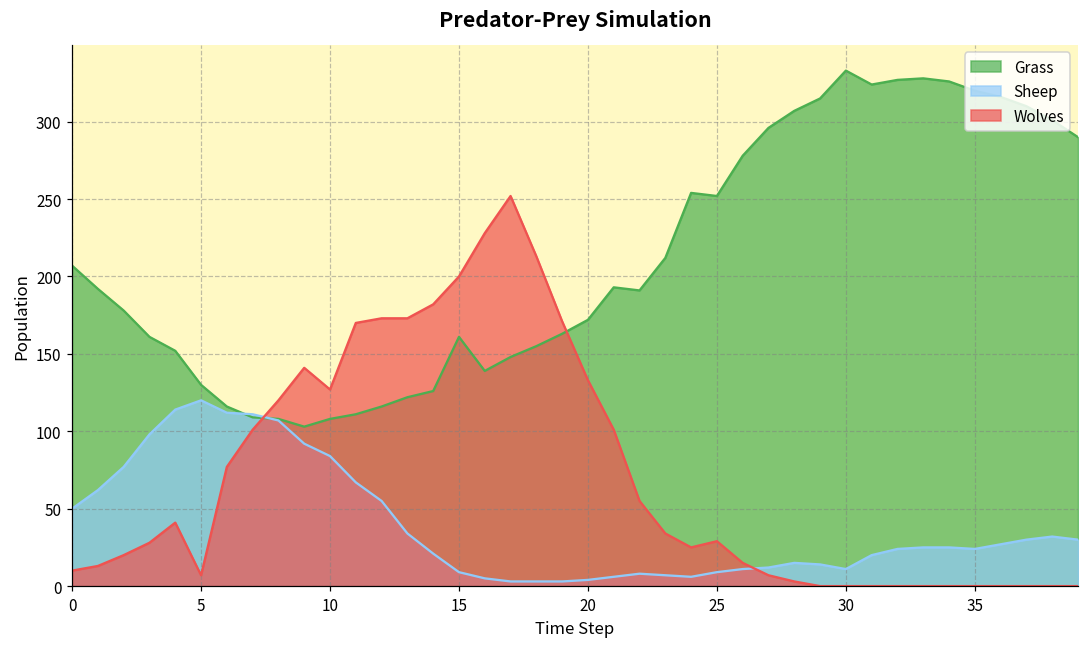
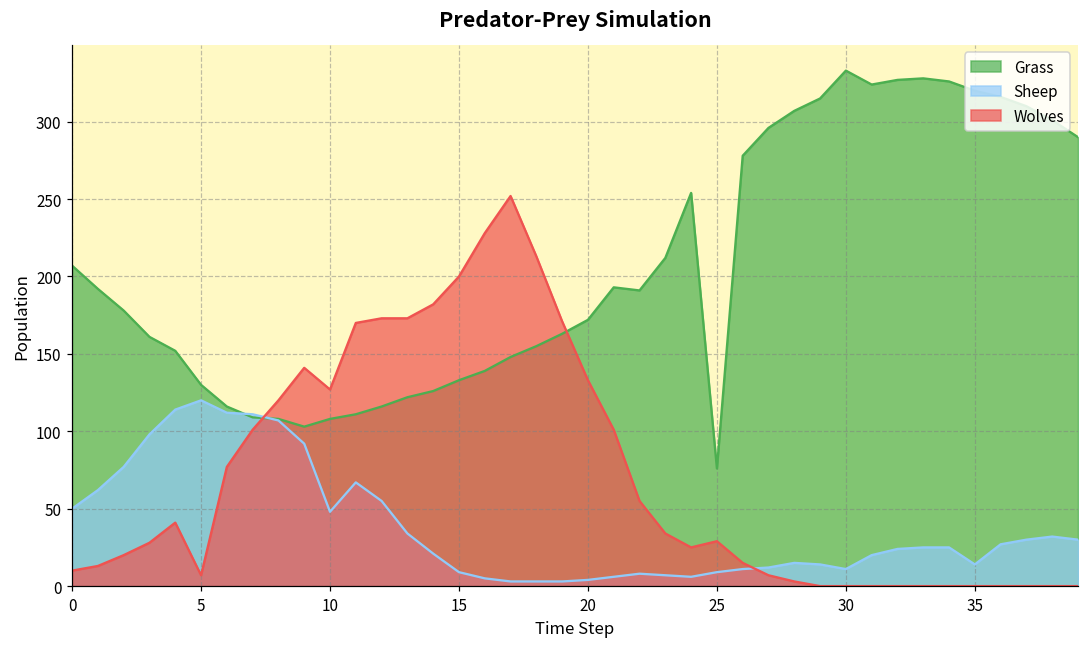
  {
    "Grass": {
      "0": 207,
      "5": 130,
      "10": 108,
-     "15": 161,
+     "15": 133,
      "20": 172,
-     "25": 252,
+     "25": 76,
      "30": 333
    },
    "Sheep": {
      "0": 50,
      "5": 120,
-     "10": 84,
+     "10": 48,
      "15": 9,
      "20": 4,
      "25": 9,
      "30": 11,
-     "35": 24
+     "35": 14
    },
    "Wolves": {
      "0": 10,
      "5": 7,
      "10": 127,
      "15": 200,
      "20": 133,
      "25": 29,
      "30": 0,
      "35": 0
    }
  }
